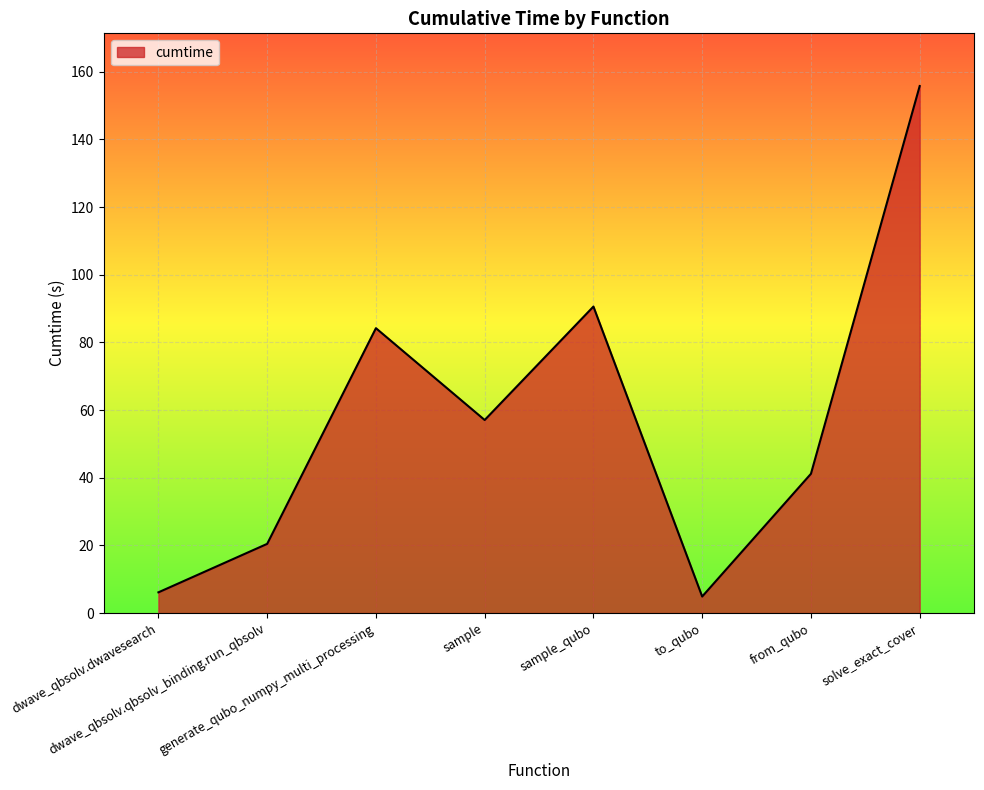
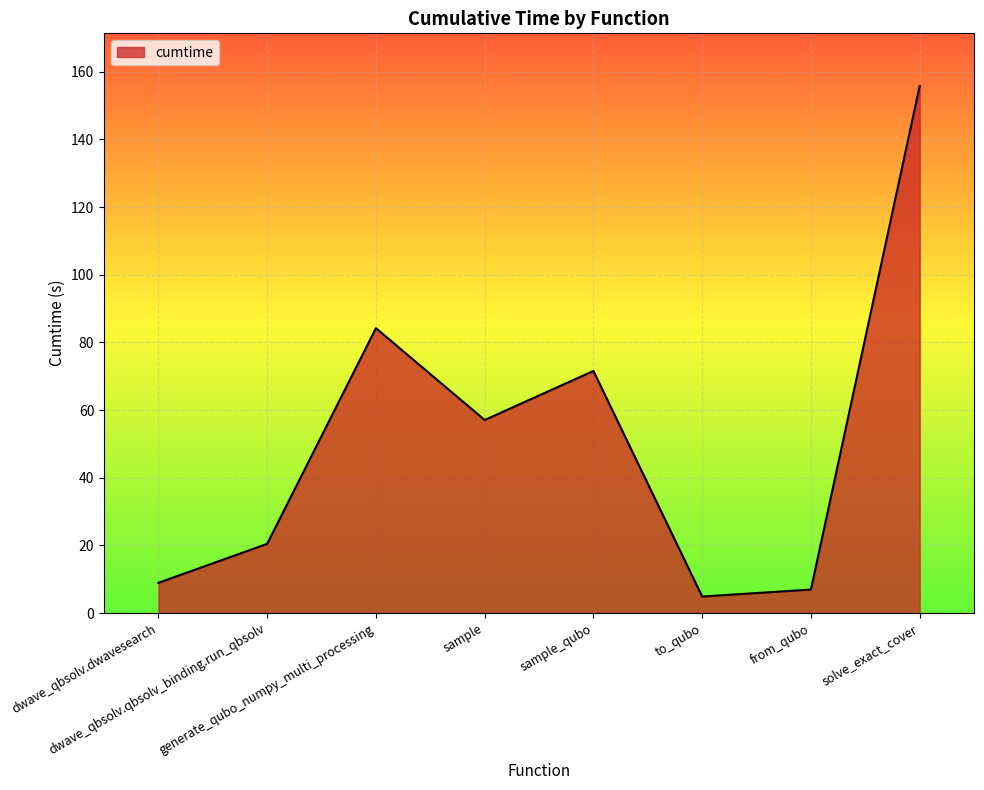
  {
-   "dwave_qbsolv.dwavesearch": 6,
+   "dwave_qbsolv.dwavesearch": 9,
    "dwave_qbsolv.qbsolv_binding.run_qbsolv": 20,
    "generate_qubo_numpy_multi_processing": 84,
    "sample": 57,
-   "sample_qubo": 91,
+   "sample_qubo": 72,
    "to_qubo": 5,
-   "from_qubo": 41,
+   "from_qubo": 7,
    "solve_exact_cover": 156
  }
